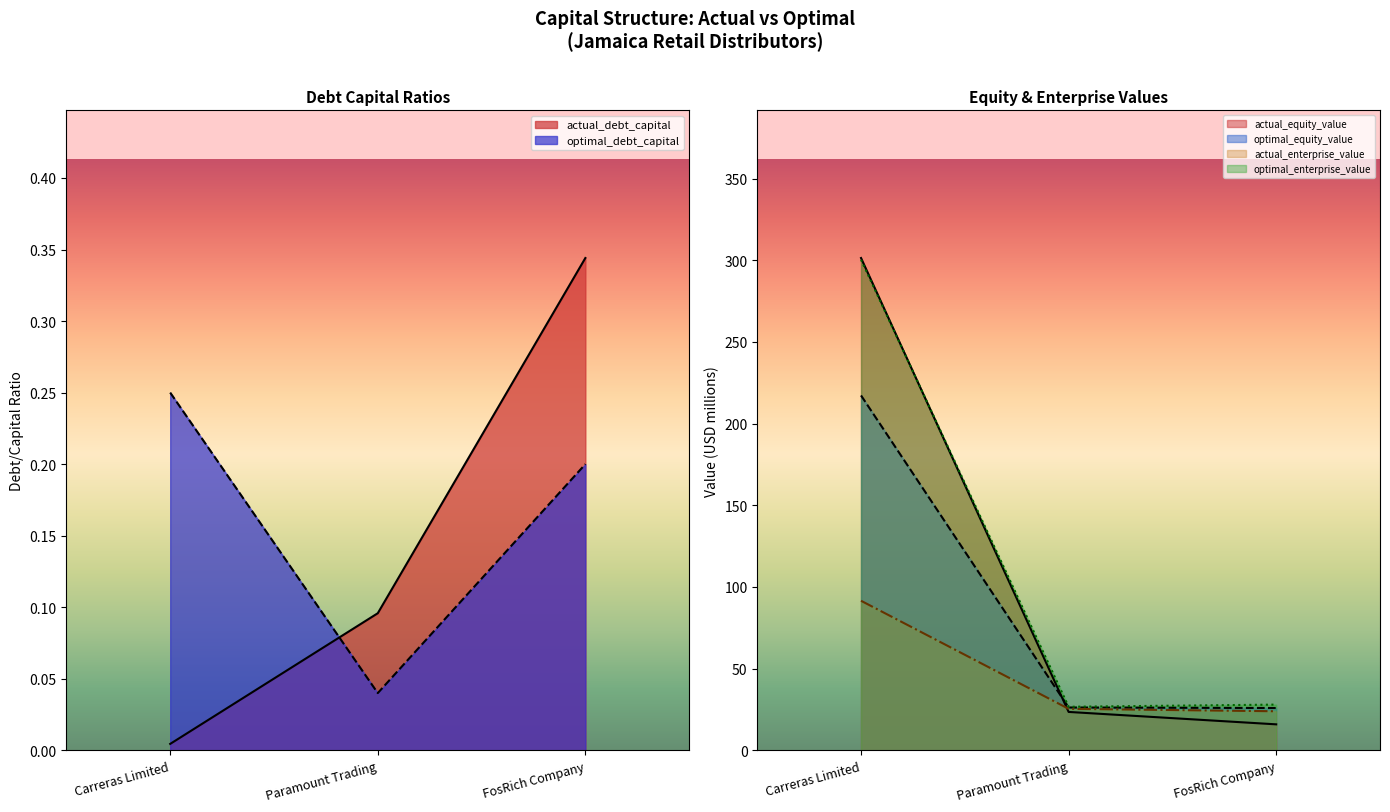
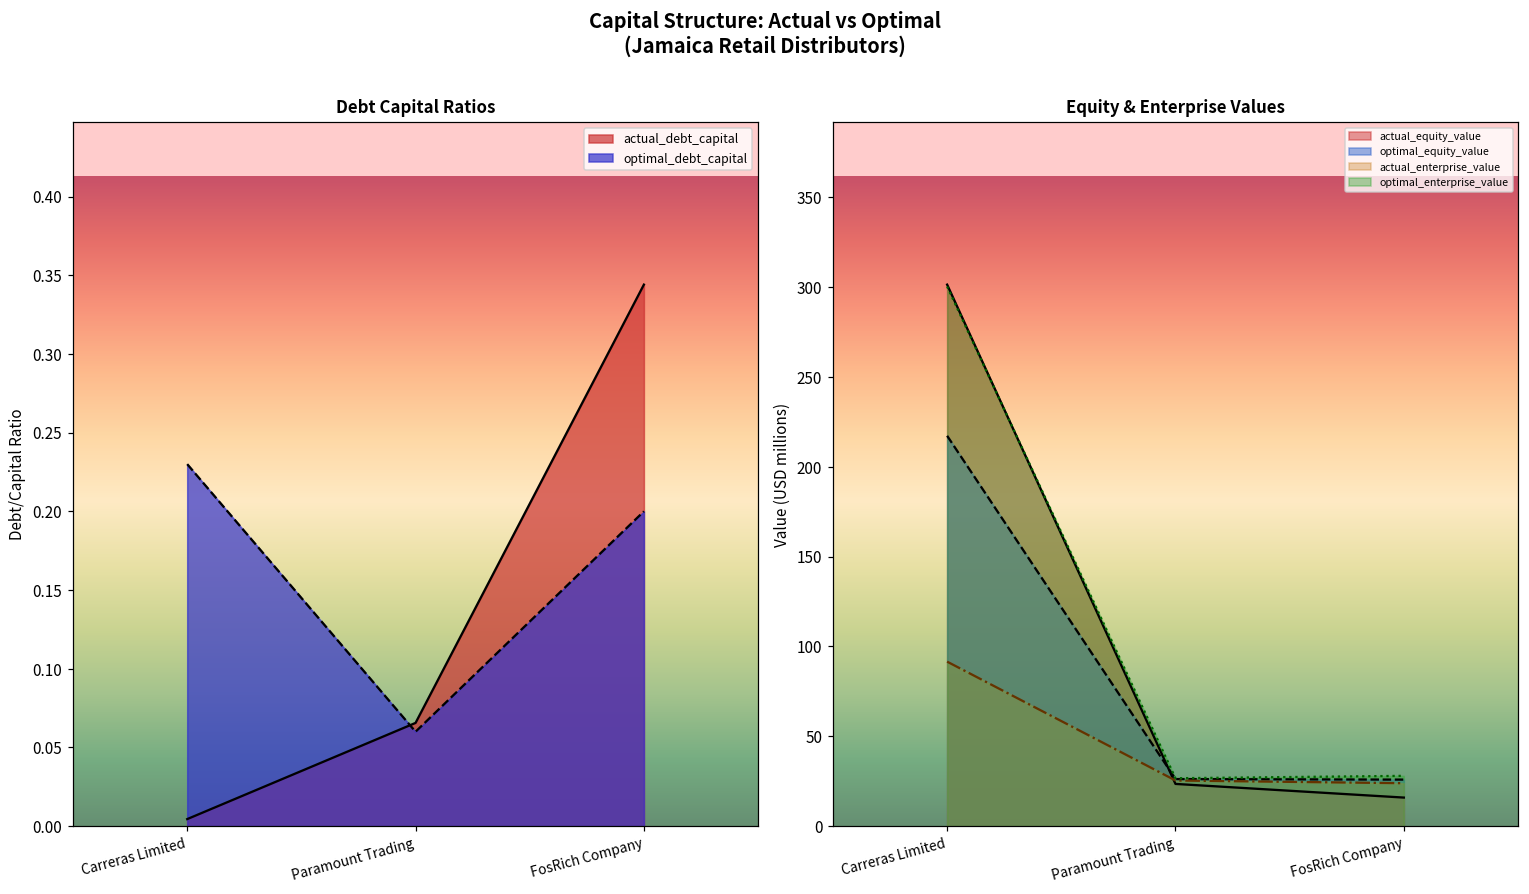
  {
    "Debt Capital Ratios": {
      "actual_debt_capital": {
        "Carreras Limited": 0.004,
-       "Paramount Trading": 0.096,
+       "Paramount Trading": 0.066,
        "FosRich Company": 0.344
      },
      "optimal_debt_capital": {
-       "Carreras Limited": 0.25,
-       "Paramount Trading": 0.04,
+       "Carreras Limited": 0.23,
+       "Paramount Trading": 0.06,
        "FosRich Company": 0.20
      }
    },
    "Equity & Enterprise Values": {
      "actual_equity_value": {
        "Paramount Trading": 24,
        "FosRich Company": 16
      },
      "optimal_equity_value": {
        "Carreras Limited": 217,
        "FosRich Company": 26
      },
      "actual_enterprise_value": {
        "Carreras Limited": 92,
        "FosRich Company": 24
      },
      "optimal_enterprise_value": {
        "FosRich Company": 28
      }
    }
  }
